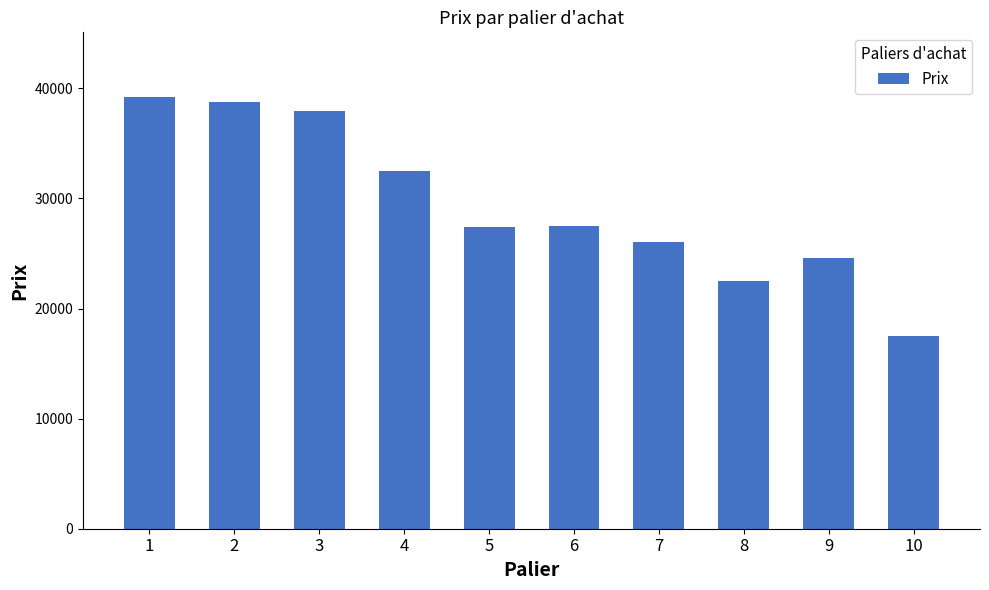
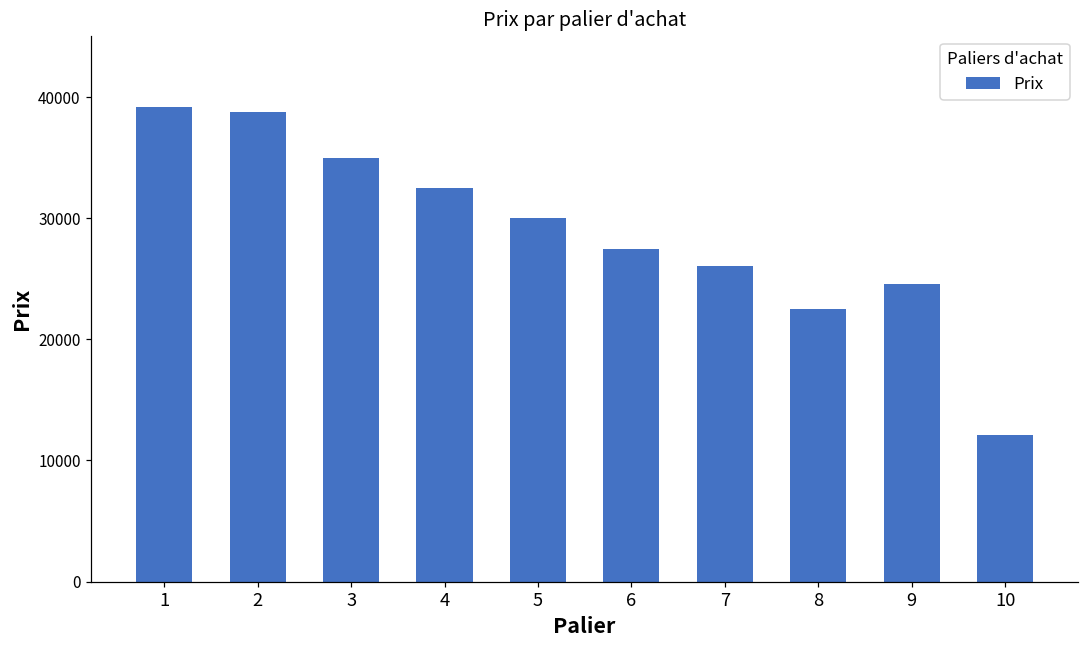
  {
    "1": 39200,
    "2": 38800,
-   "3": 37900,
+   "3": 35000,
    "4": 32500,
-   "5": 27400,
+   "5": 30000,
    "6": 27500,
    "7": 26100,
    "8": 22500,
    "9": 24600,
-   "10": 17500
+   "10": 12100
  }
